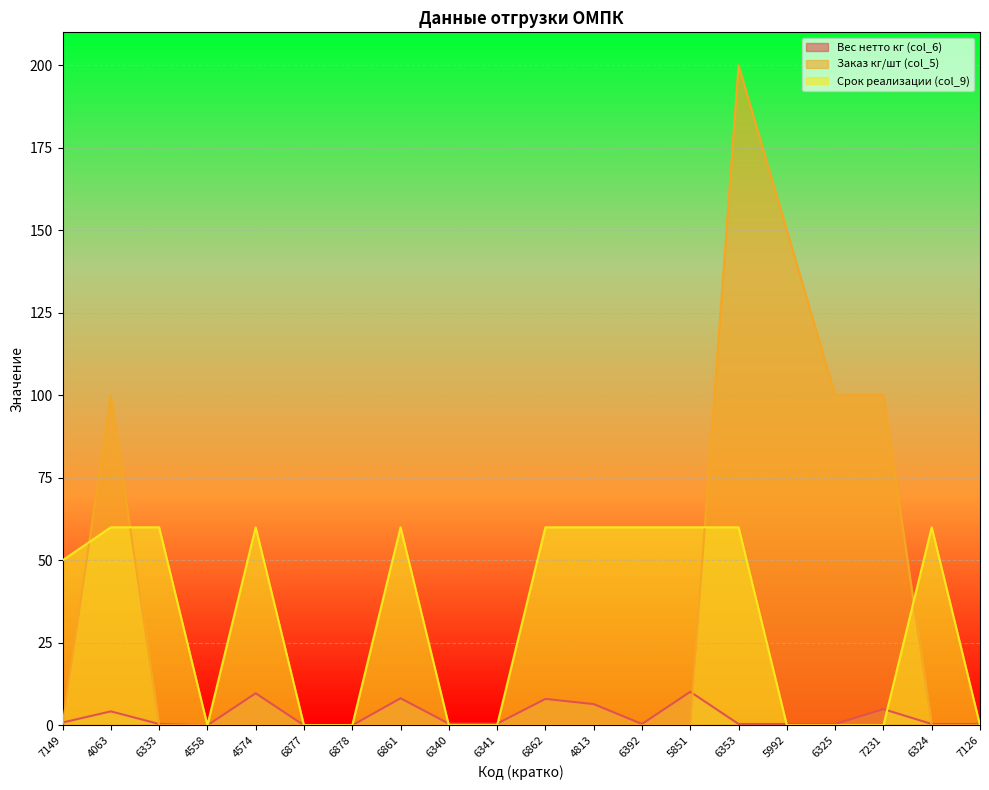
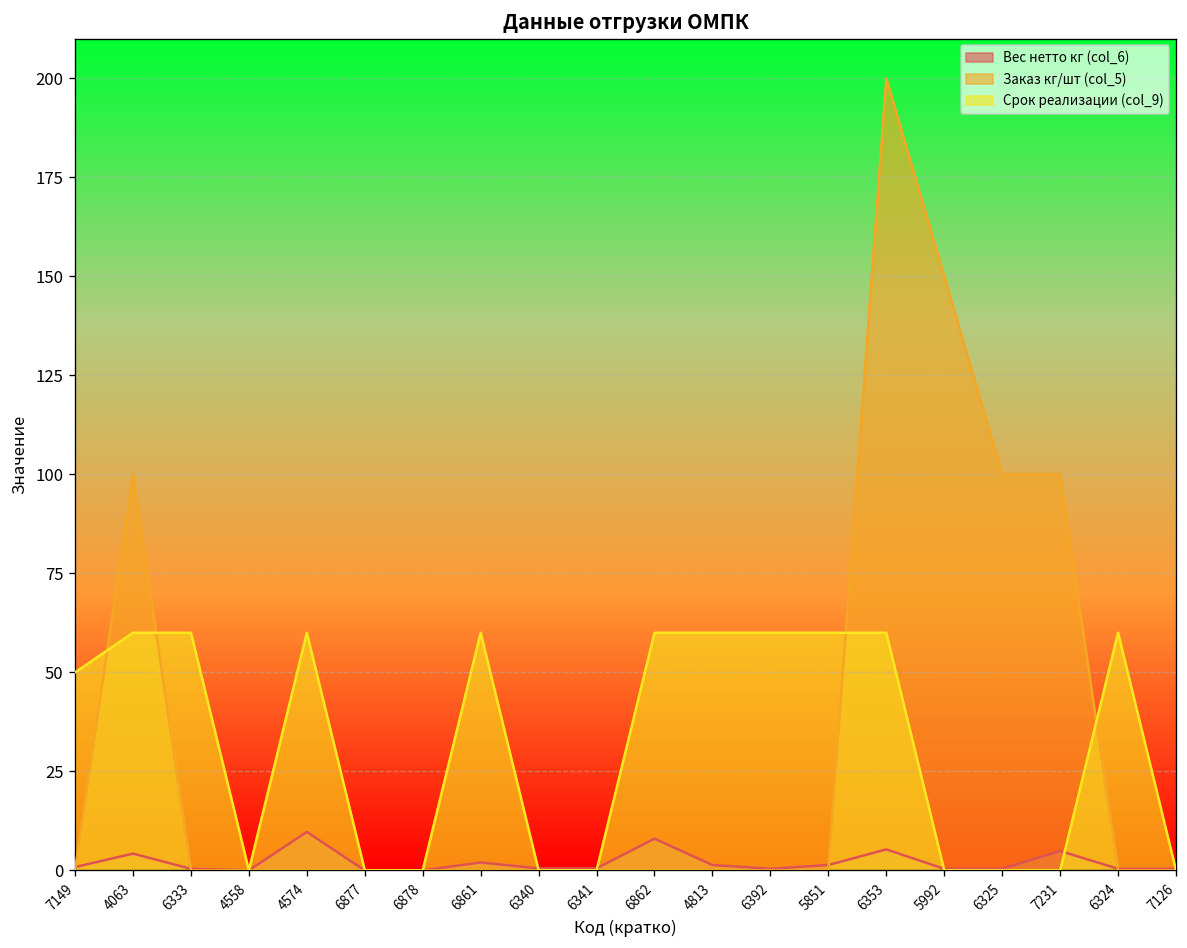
  {
    "Вес нетто кг (col_6)": {
      "7149": 1,
      "4063": 4,
      "4574": 10,
-     "6861": 8,
+     "6861": 2,
      "6862": 8,
-     "4813": 6,
-     "5851": 10,
-     "6353": 0,
+     "4813": 1,
+     "5851": 1,
+     "6353": 5,
      "7231": 5
    }
  }
